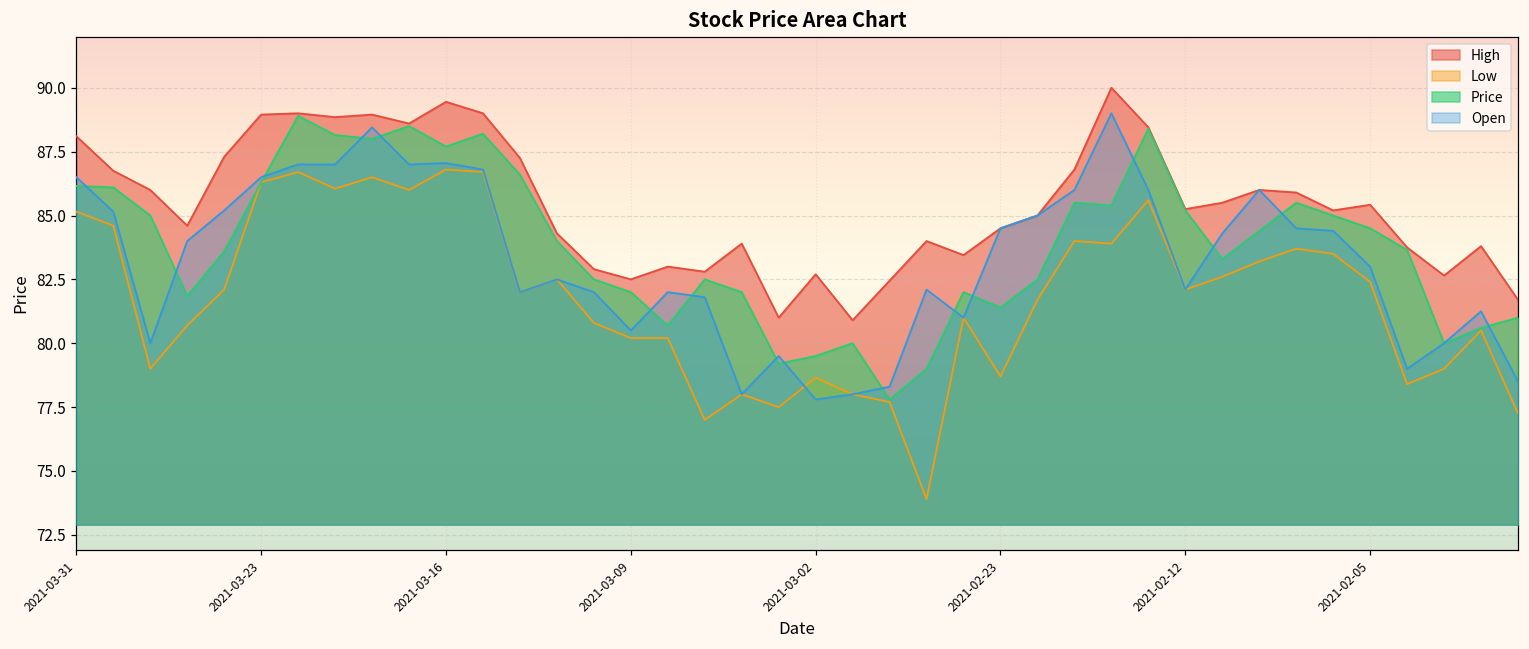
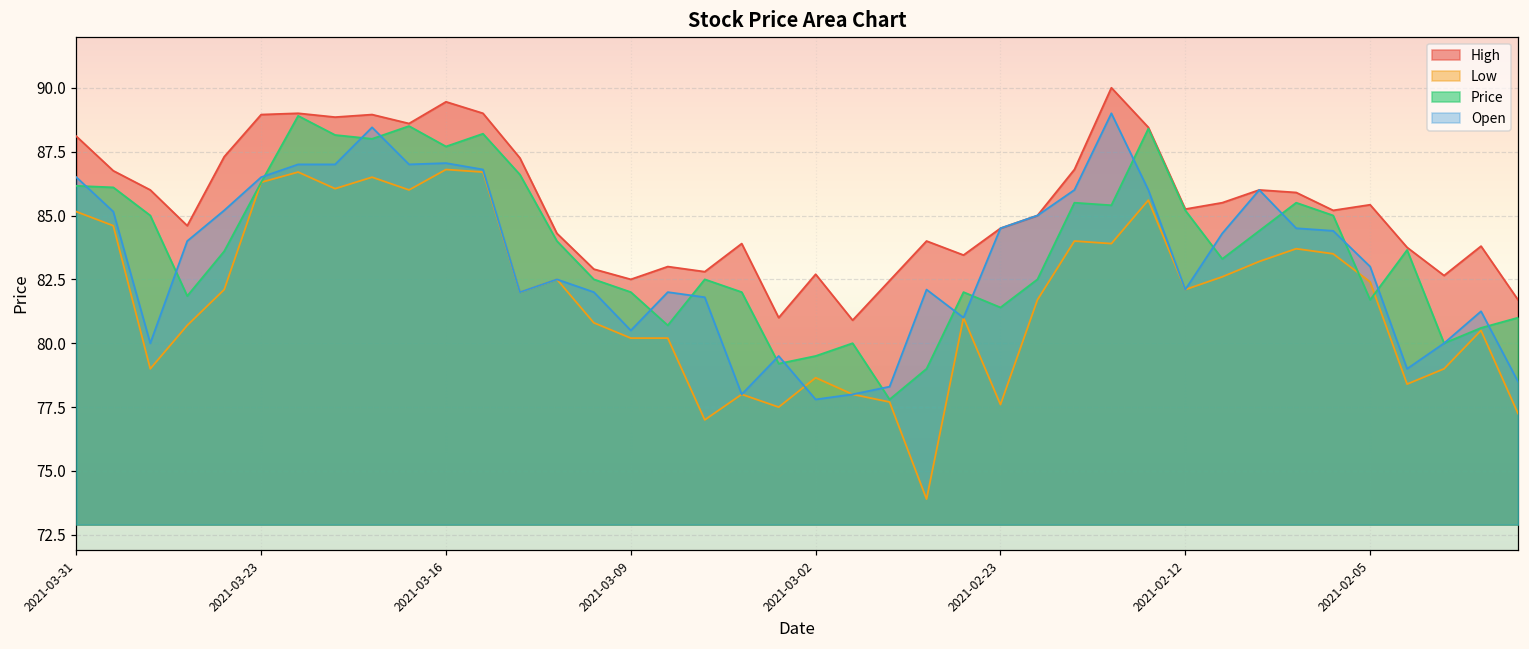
  {
    "High": {
      "2021-03-31": 88.1,
      "2021-03-23": 89.0,
      "2021-03-16": 89.5,
      "2021-03-09": 82.5,
      "2021-03-02": 82.7,
      "2021-02-05": 85.4
    },
    "Low": {
      "2021-03-31": 85.2,
      "2021-03-16": 86.8,
      "2021-03-09": 80.2,
      "2021-03-02": 78.7,
-     "2021-02-23": 78.7,
+     "2021-02-23": 77.6,
      "2021-02-05": 82.4
    },
    "Price": {
      "2021-03-31": 86.2,
      "2021-03-16": 87.7,
      "2021-03-09": 82.0,
      "2021-03-02": 79.5,
      "2021-02-23": 81.4,
-     "2021-02-05": 84.5
+     "2021-02-05": 81.7
    },
    "Open": {
      "2021-03-31": 86.5,
      "2021-03-23": 86.5,
      "2021-03-16": 87.1,
      "2021-03-09": 80.5,
      "2021-03-02": 77.8,
      "2021-02-05": 83.0
    }
  }
